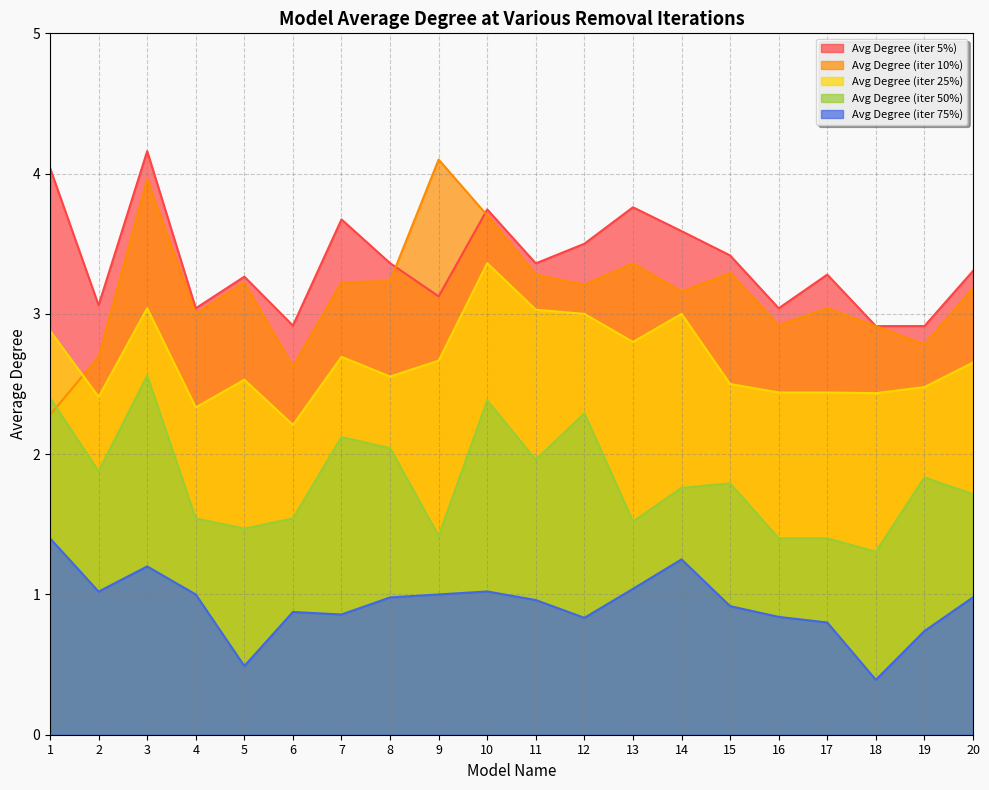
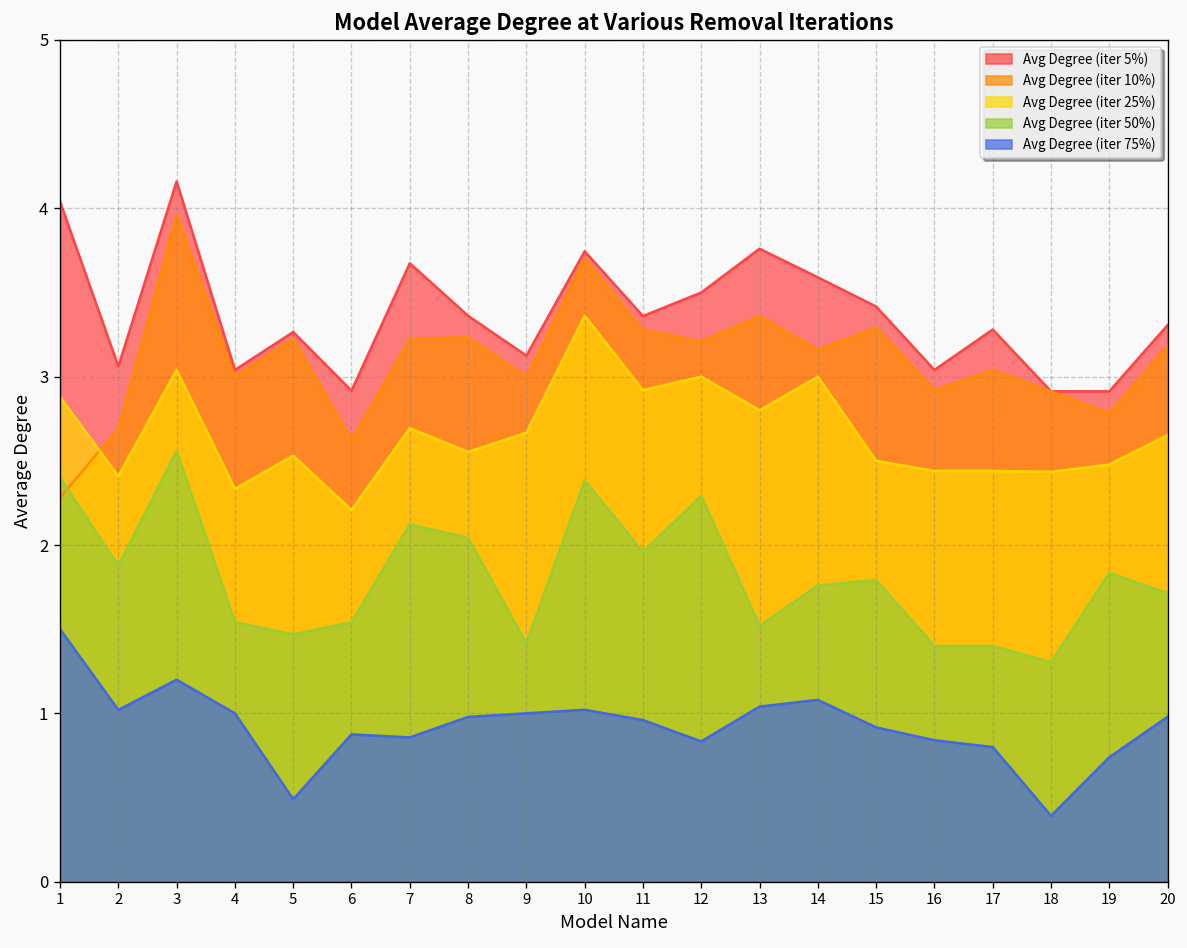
  {
    "Avg Degree (iter 5%)": {
      "1": 4.04,
      "2": 3.06,
      "3": 4.16,
      "4": 3.04,
      "5": 3.27,
      "6": 2.92,
      "7": 3.67,
      "8": 3.36,
      "9": 3.13,
      "10": 3.74,
      "11": 3.36,
      "12": 3.50,
      "13": 3.76,
      "14": 3.59,
      "15": 3.42,
      "16": 3.04,
      "17": 3.28,
      "19": 2.91,
      "20": 3.31
    },
    "Avg Degree (iter 10%)": {
      "1": 2.28,
      "2": 2.7,
      "3": 3.96,
      "4": 3.0,
      "5": 3.22,
      "6": 2.63,
      "7": 3.22,
      "8": 3.23,
-     "9": 4.1,
+     "9": 3.0,
      "10": 3.7,
      "11": 3.28,
      "12": 3.2,
      "13": 3.36,
      "14": 3.16,
      "15": 3.3,
      "16": 2.92,
      "17": 3.04,
      "19": 2.8,
      "20": 3.2
    },
    "Avg Degree (iter 25%)": {
      "1": 2.88,
      "2": 2.41,
      "3": 3.04,
      "4": 2.33,
      "5": 2.53,
      "6": 2.21,
      "7": 2.69,
      "8": 2.55,
      "9": 2.67,
      "10": 3.36,
-     "11": 3.03,
+     "11": 2.92,
      "12": 3.00,
      "13": 2.80,
      "14": 3.00,
      "15": 2.50,
      "16": 2.44,
      "17": 2.44,
      "18": 2.43,
      "19": 2.48,
      "20": 2.65
    },
    "Avg Degree (iter 50%)": {
      "1": 2.40,
      "2": 1.88,
      "3": 2.56,
      "4": 1.54,
      "5": 1.47,
      "6": 1.54,
      "7": 2.12,
      "8": 2.04,
      "9": 1.42,
      "10": 2.38,
      "11": 1.96,
      "12": 2.29,
      "13": 1.52,
      "14": 1.76,
      "15": 1.79,
      "16": 1.40,
      "17": 1.40,
      "18": 1.30,
      "19": 1.83,
      "20": 1.71
    },
    "Avg Degree (iter 75%)": {
-     "1": 1.4,
+     "1": 1.5,
      "2": 1.02,
      "3": 1.20,
      "4": 1.00,
      "5": 0.49,
      "6": 0.88,
      "7": 0.86,
      "8": 0.98,
      "9": 1.00,
      "10": 1.02,
      "11": 0.96,
      "12": 0.83,
      "13": 1.04,
-     "14": 1.25,
+     "14": 1.08,
      "15": 0.92,
      "16": 0.84,
      "17": 0.80,
      "18": 0.39,
      "19": 0.74,
      "20": 0.98
    }
  }
